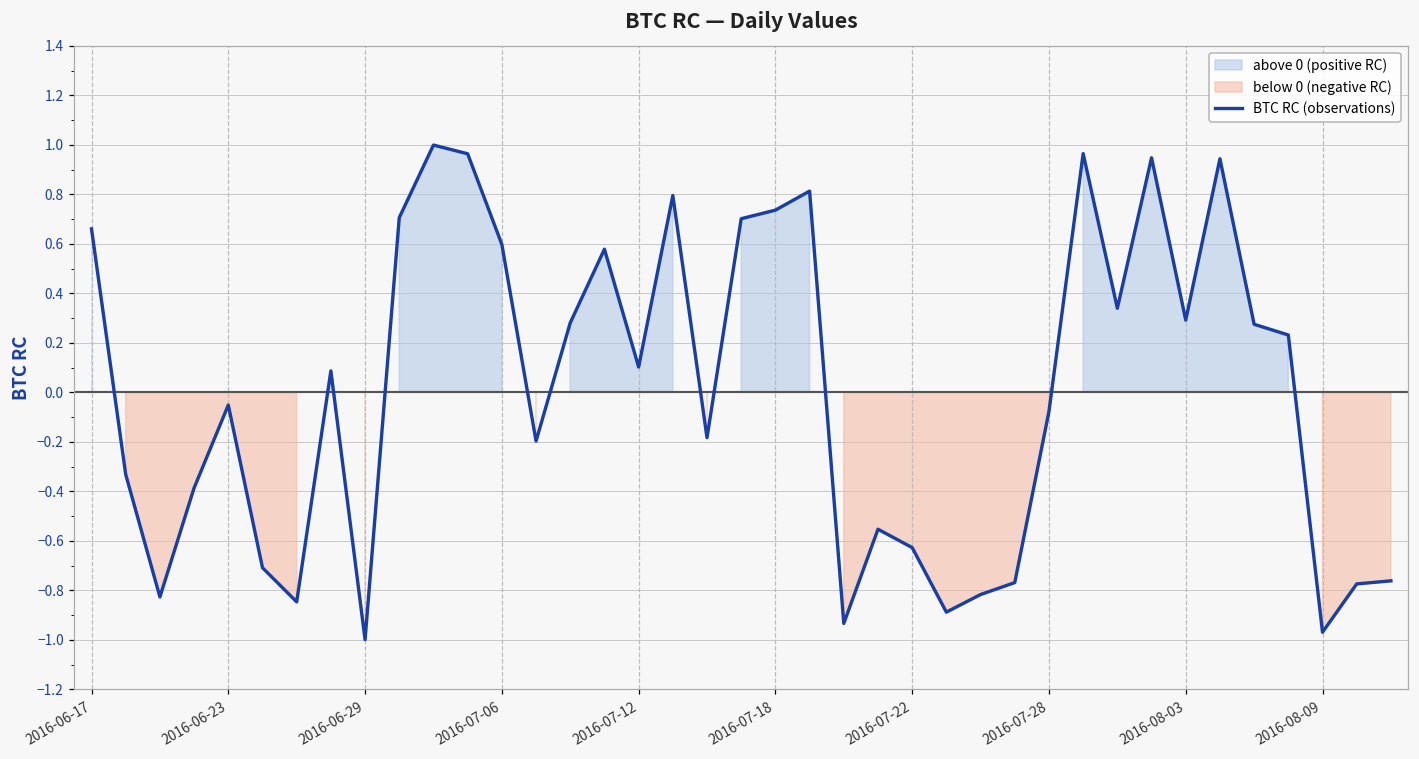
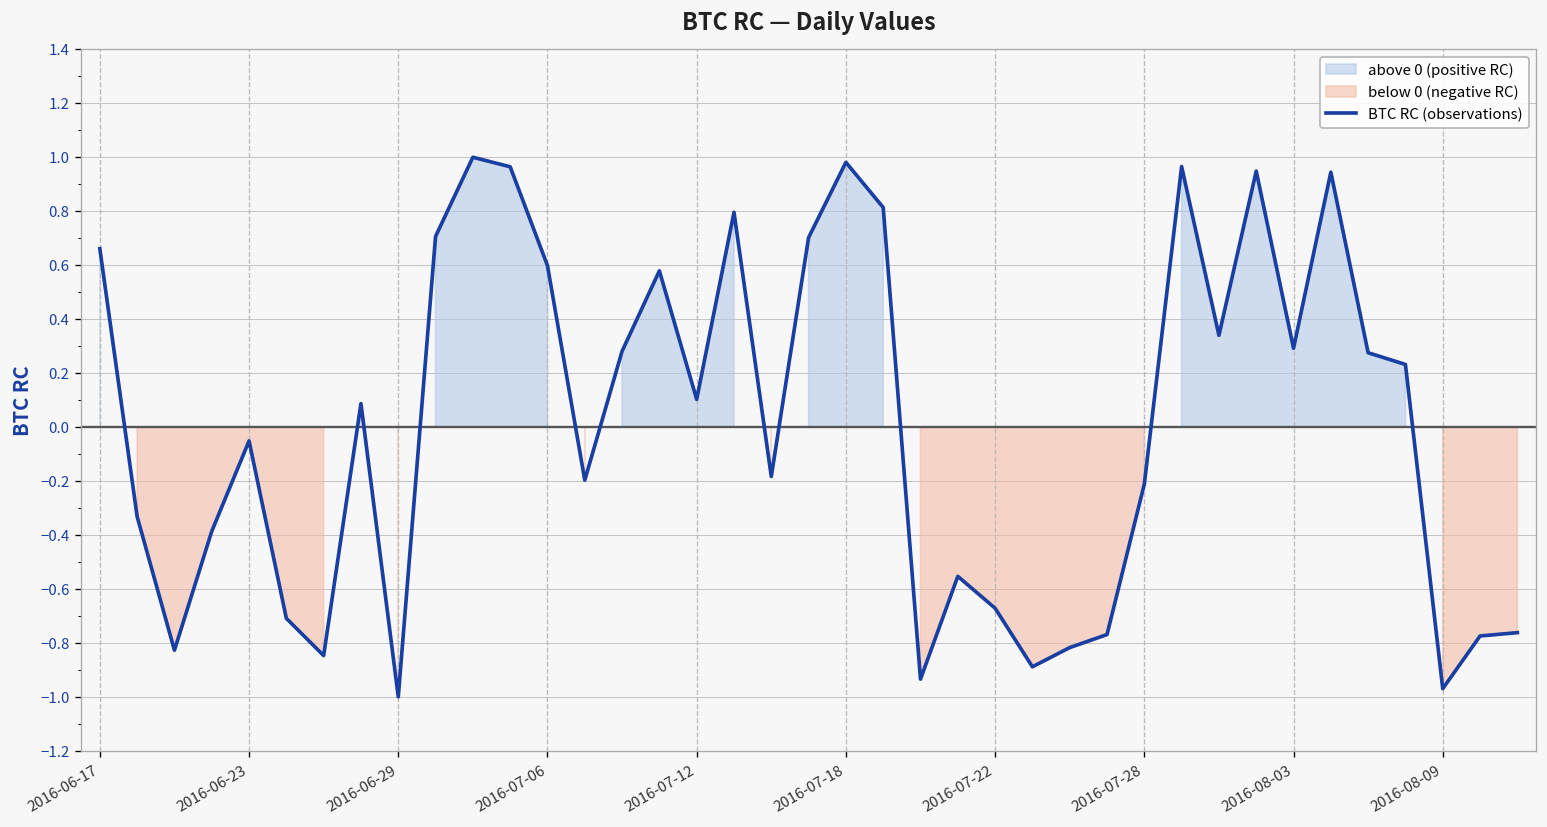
  {
    "2016-06-17": 0.66,
    "2016-06-23": -0.05,
    "2016-06-29": -1.00,
    "2016-07-06": 0.60,
    "2016-07-12": 0.10,
-   "2016-07-18": 0.74,
-   "2016-07-22": -0.63,
-   "2016-07-28": -0.08,
+   "2016-07-18": 0.98,
+   "2016-07-22": -0.67,
+   "2016-07-28": -0.21,
    "2016-08-03": 0.29,
    "2016-08-09": -0.97
  }
